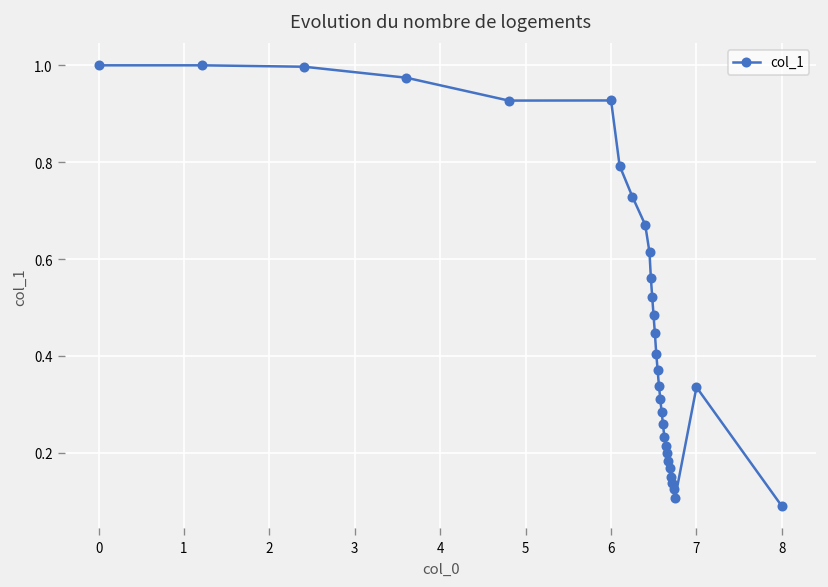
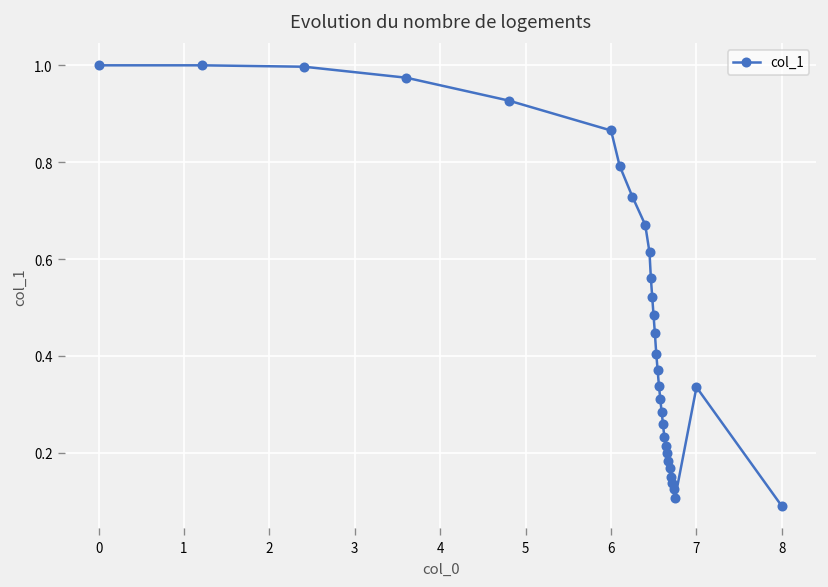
  {
-   "6": 0.93,
+   "6": 0.87,
    "7": 0.34,
    "8": 0.09
  }
